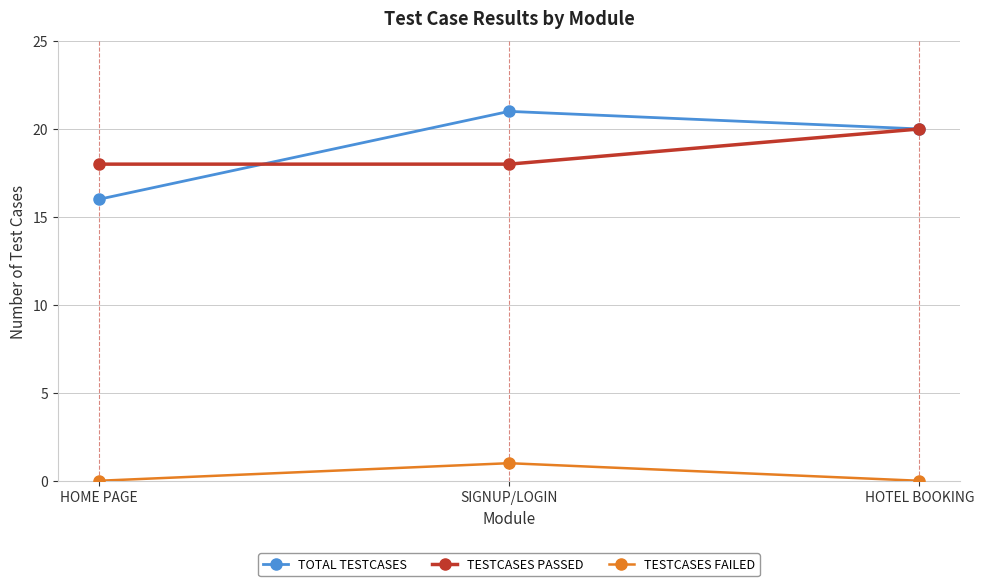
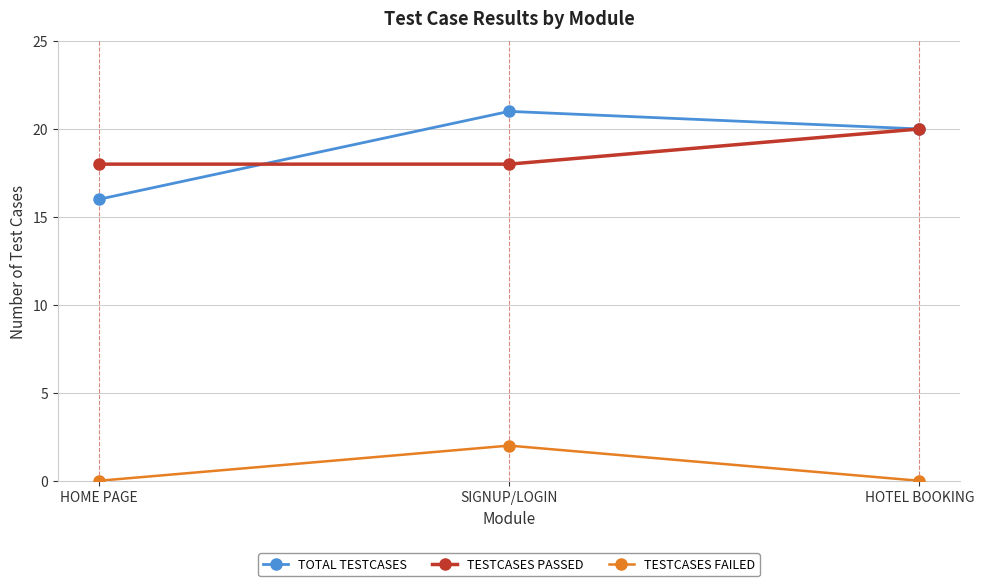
  {
    "TOTAL TESTCASES": {
      "HOME PAGE": 16,
      "SIGNUP/LOGIN": 21
    },
    "TESTCASES PASSED": {
      "HOME PAGE": 18,
      "SIGNUP/LOGIN": 18
    },
    "TESTCASES FAILED": {
      "HOME PAGE": 0,
-     "SIGNUP/LOGIN": 1,
+     "SIGNUP/LOGIN": 2,
      "HOTEL BOOKING": 0
    }
  }
